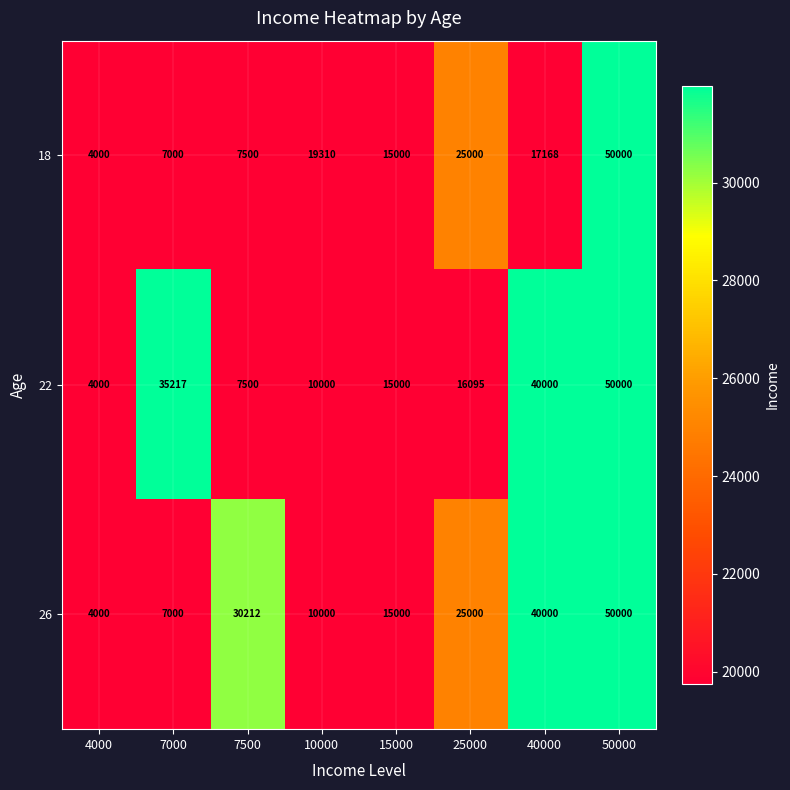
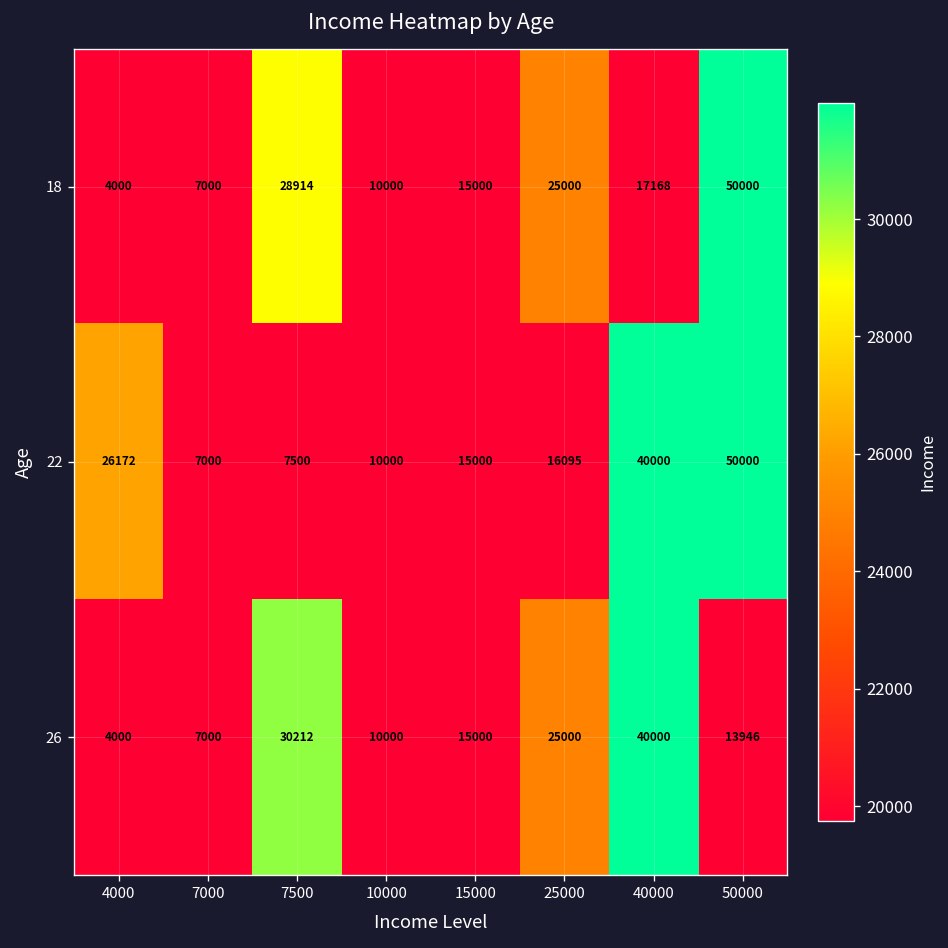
  {
    "18": {
      "4000": 4000,
      "7000": 7000,
-     "7500": 7500,
-     "10000": 19310,
+     "7500": 28914,
+     "10000": 10000,
      "15000": 15000,
      "25000": 25000,
      "40000": 17168,
      "50000": 50000
    },
    "22": {
-     "4000": 4000,
-     "7000": 35217,
+     "4000": 26172,
+     "7000": 7000,
      "7500": 7500,
      "10000": 10000,
      "15000": 15000,
      "25000": 16095,
      "40000": 40000,
      "50000": 50000
    },
    "26": {
      "4000": 4000,
      "7000": 7000,
      "7500": 30212,
      "10000": 10000,
      "15000": 15000,
      "25000": 25000,
      "40000": 40000,
-     "50000": 50000
+     "50000": 13946
    }
  }
